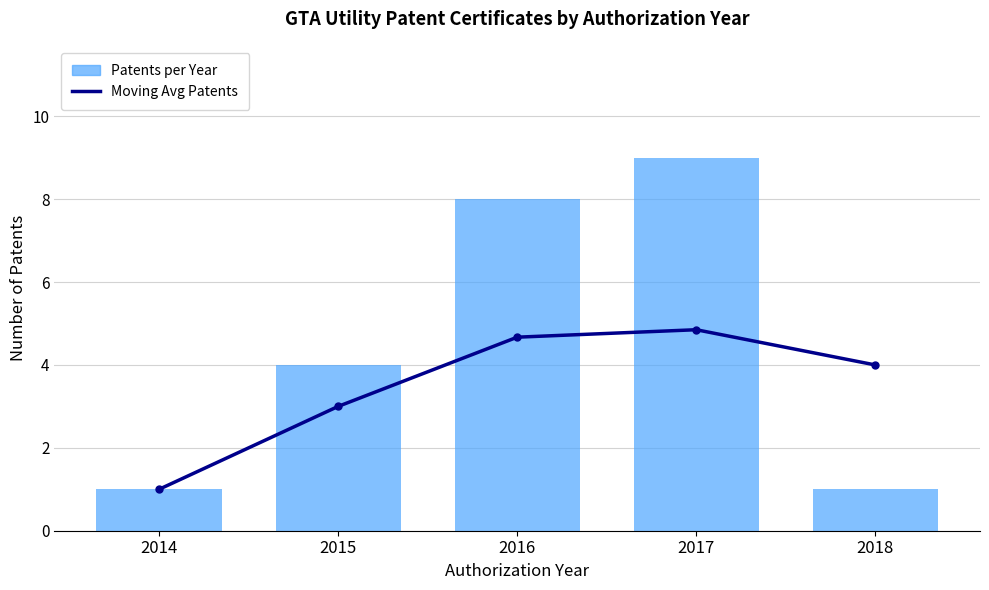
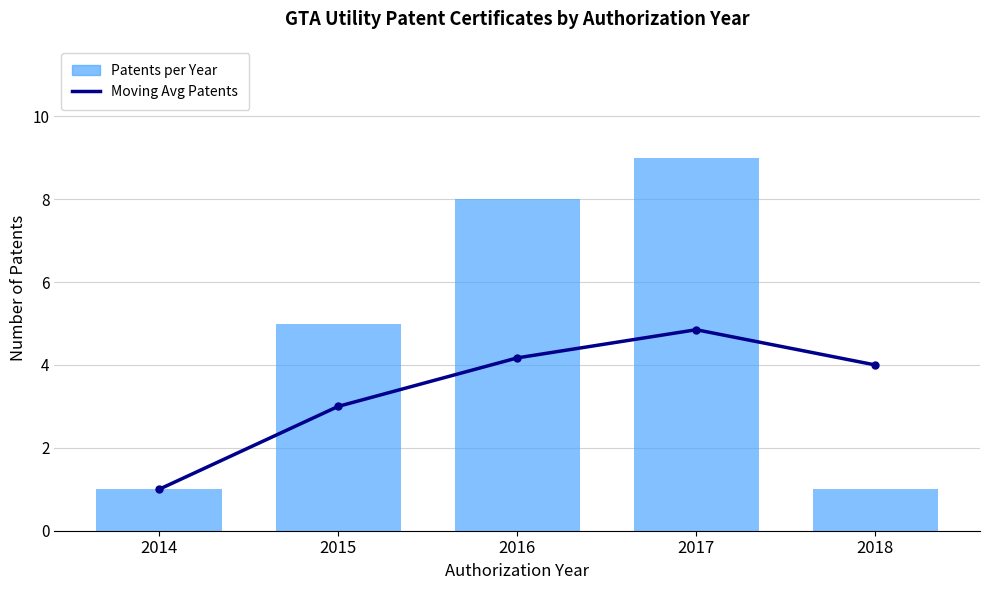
  {
    "Moving Avg Patents": {
      "2014": 1.0,
      "2015": 3.0,
-     "2016": 4.7,
+     "2016": 4.2,
      "2017": 4.9,
      "2018": 4.0
    },
    "Patents per Year": {
      "2014": 1,
-     "2015": 4,
+     "2015": 5,
      "2016": 8,
      "2017": 9,
      "2018": 1
    }
  }
